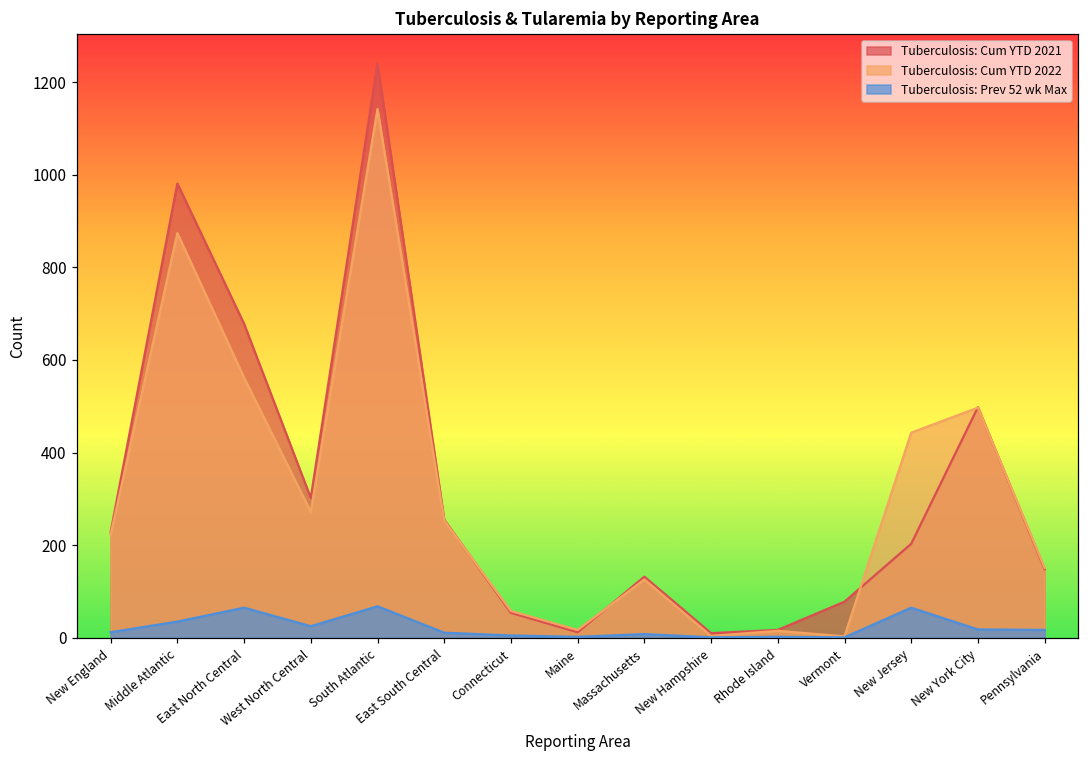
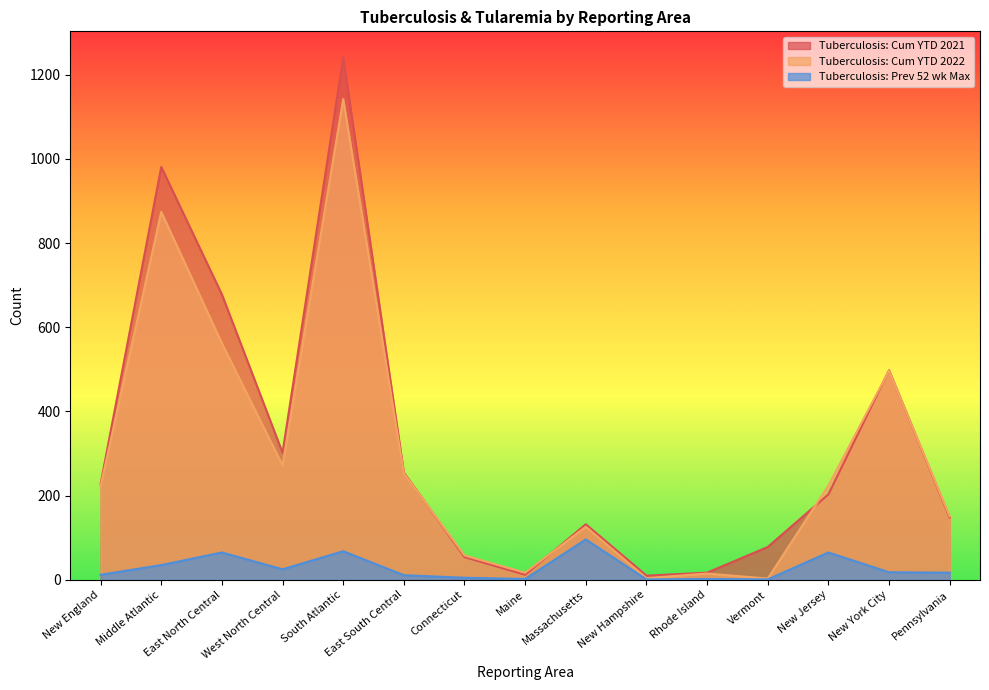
  {
    "Tuberculosis: Cum YTD 2021": {
      "Middle Atlantic": 980,
      "East North Central": 680,
      "West North Central": 300,
      "South Atlantic": 1240,
      "Vermont": 80,
      "New Jersey": 200
    },
    "Tuberculosis: Cum YTD 2022": {
      "Middle Atlantic": 870,
      "East North Central": 560,
      "West North Central": 270,
      "South Atlantic": 1140,
-     "New Jersey": 440
+     "New Jersey": 220
    },
    "Tuberculosis: Prev 52 wk Max": {
      "New England": 10,
      "Middle Atlantic": 40,
      "East North Central": 70,
      "West North Central": 30,
      "South Atlantic": 70,
      "East South Central": 10,
      "Connecticut": 10,
      "Maine": 0,
-     "Massachusetts": 10,
+     "Massachusetts": 100,
      "Rhode Island": 0,
      "New Jersey": 70,
      "New York City": 20,
      "Pennsylvania": 20
    }
  }
